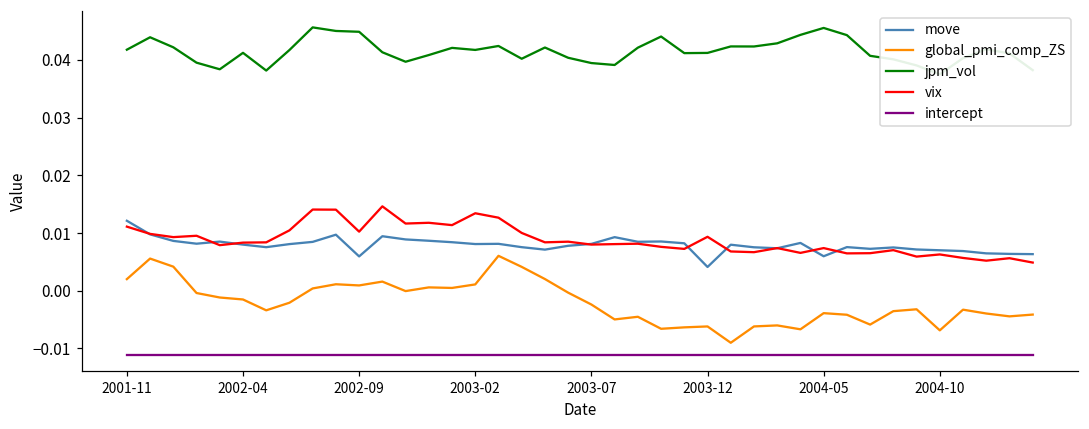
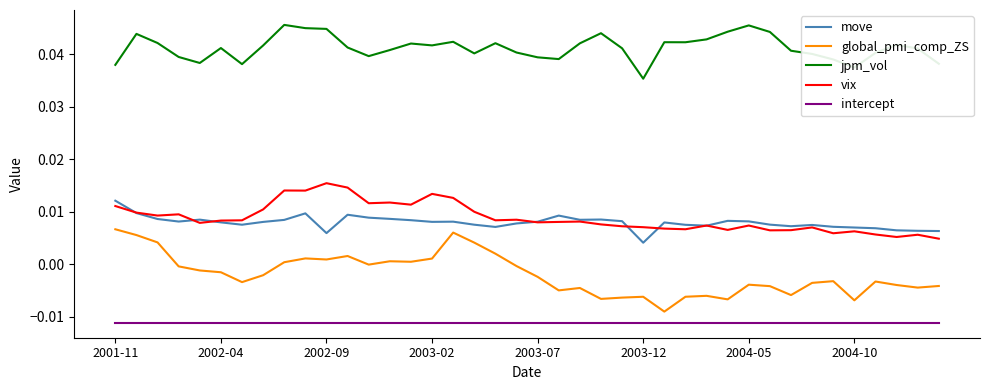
  {
    "move": {
      "2001-11": 0.012,
      "2002-09": 0.006,
      "2003-02": 0.008,
      "2003-12": 0.004,
-     "2004-05": 0.006,
+     "2004-05": 0.008,
      "2004-10": 0.007
    },
    "global_pmi_comp_ZS": {
-     "2001-11": 0.002,
+     "2001-11": 0.007,
      "2002-04": -0.002,
      "2002-09": 0.001,
      "2003-02": 0.001,
      "2003-07": -0.002,
      "2003-12": -0.006,
      "2004-05": -0.004,
      "2004-10": -0.007
    },
    "jpm_vol": {
-     "2001-11": 0.042,
+     "2001-11": 0.038,
      "2002-04": 0.041,
      "2002-09": 0.045,
      "2003-02": 0.042,
      "2003-07": 0.039,
-     "2003-12": 0.041,
+     "2003-12": 0.035,
      "2004-05": 0.046
    },
    "vix": {
      "2001-11": 0.011,
-     "2002-09": 0.010,
+     "2002-09": 0.015,
      "2003-02": 0.013,
-     "2003-12": 0.009,
+     "2003-12": 0.007,
      "2004-05": 0.007,
      "2004-10": 0.006
    },
    "intercept": {
      "2001-11": -0.011,
      "2002-04": -0.011,
      "2002-09": -0.011,
      "2003-02": -0.011,
      "2003-07": -0.011,
      "2003-12": -0.011,
      "2004-05": -0.011,
      "2004-10": -0.011
    }
  }
